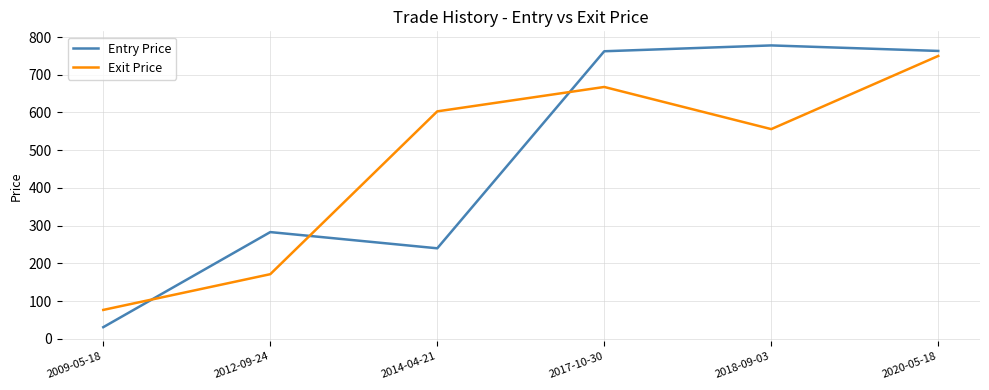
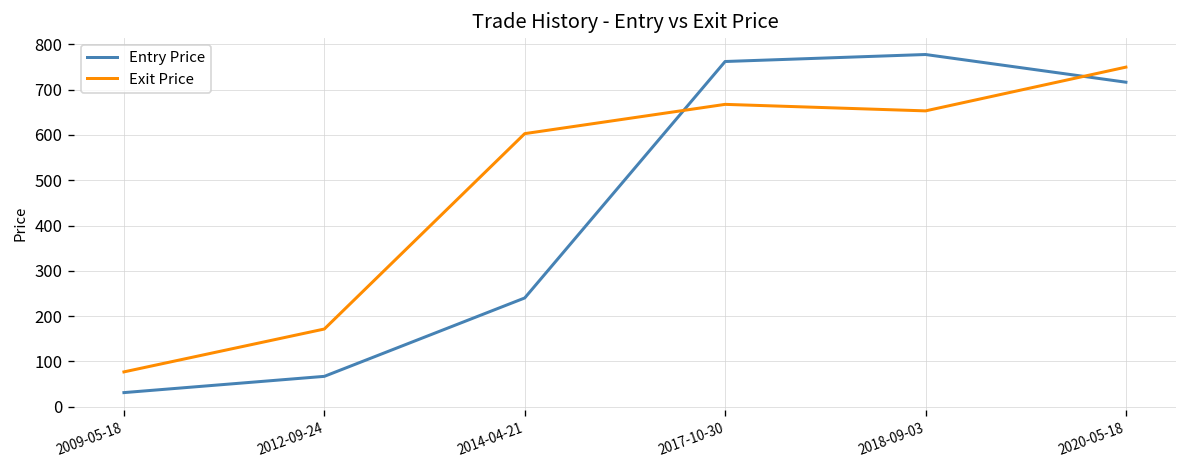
  {
    "Entry Price": {
      "2009-05-18": 30,
-     "2012-09-24": 280,
+     "2012-09-24": 70,
      "2014-04-21": 240,
      "2017-10-30": 760,
      "2018-09-03": 780,
-     "2020-05-18": 760
+     "2020-05-18": 720
    },
    "Exit Price": {
      "2009-05-18": 80,
      "2012-09-24": 170,
      "2014-04-21": 600,
      "2017-10-30": 670,
-     "2018-09-03": 560,
+     "2018-09-03": 650,
      "2020-05-18": 750
    }
  }
